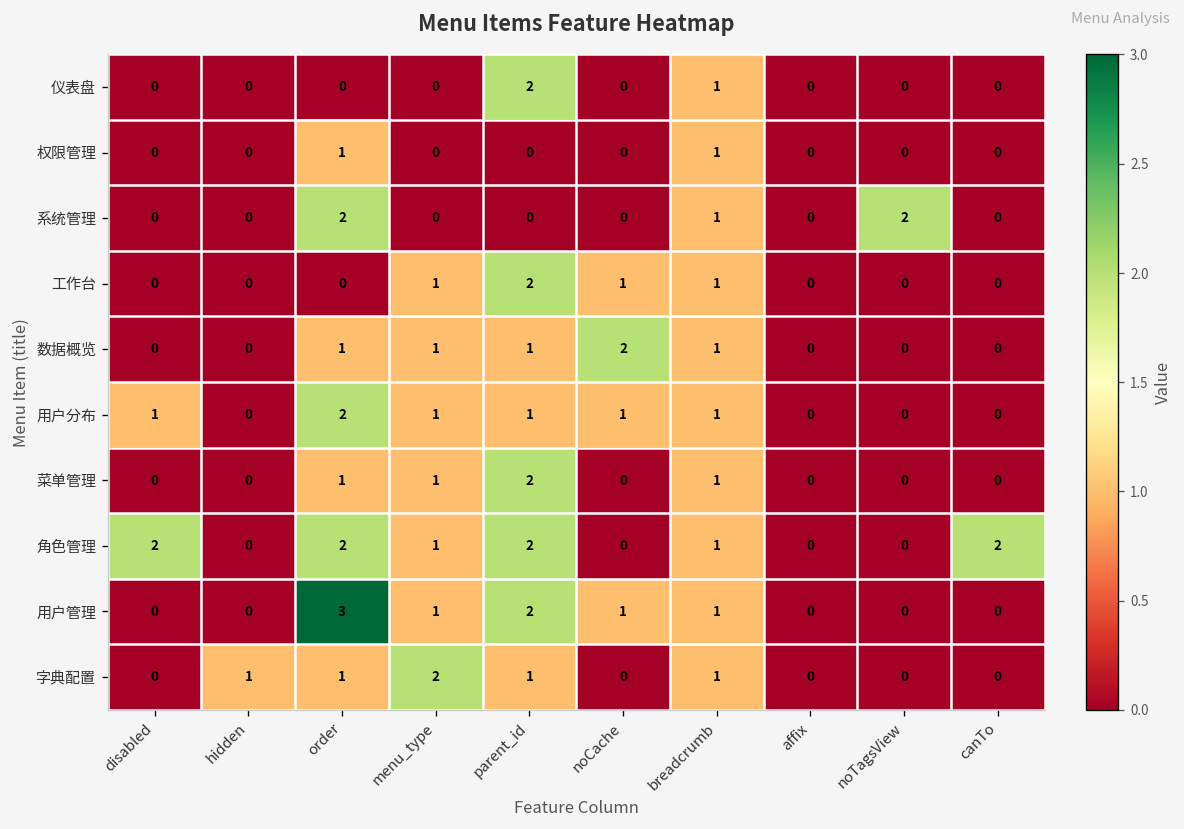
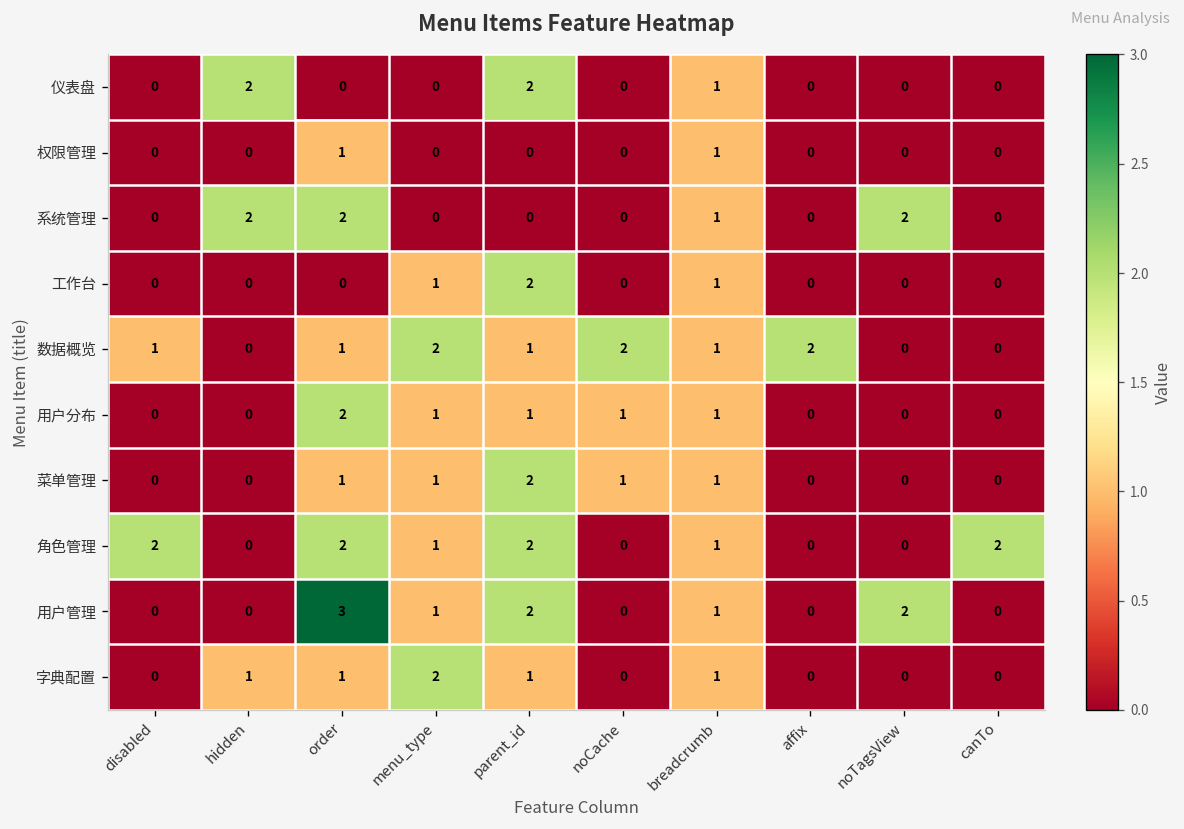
  {
    "仪表盘": {
      "disabled": 0,
-     "hidden": 0,
+     "hidden": 2,
      "order": 0,
      "menu_type": 0,
      "parent_id": 2,
      "noCache": 0,
      "breadcrumb": 1,
      "affix": 0,
      "noTagsView": 0,
      "canTo": 0
    },
    "权限管理": {
      "disabled": 0,
      "hidden": 0,
      "order": 1,
      "menu_type": 0,
      "parent_id": 0,
      "noCache": 0,
      "breadcrumb": 1,
      "affix": 0,
      "noTagsView": 0,
      "canTo": 0
    },
    "系统管理": {
      "disabled": 0,
-     "hidden": 0,
+     "hidden": 2,
      "order": 2,
      "menu_type": 0,
      "parent_id": 0,
      "noCache": 0,
      "breadcrumb": 1,
      "affix": 0,
      "noTagsView": 2,
      "canTo": 0
    },
    "工作台": {
      "disabled": 0,
      "hidden": 0,
      "order": 0,
      "menu_type": 1,
      "parent_id": 2,
-     "noCache": 1,
+     "noCache": 0,
      "breadcrumb": 1,
      "affix": 0,
      "noTagsView": 0,
      "canTo": 0
    },
    "数据概览": {
-     "disabled": 0,
+     "disabled": 1,
      "hidden": 0,
      "order": 1,
-     "menu_type": 1,
+     "menu_type": 2,
      "parent_id": 1,
      "noCache": 2,
      "breadcrumb": 1,
-     "affix": 0,
+     "affix": 2,
      "noTagsView": 0,
      "canTo": 0
    },
    "用户分布": {
-     "disabled": 1,
+     "disabled": 0,
      "hidden": 0,
      "order": 2,
      "menu_type": 1,
      "parent_id": 1,
      "noCache": 1,
      "breadcrumb": 1,
      "affix": 0,
      "noTagsView": 0,
      "canTo": 0
    },
    "菜单管理": {
      "disabled": 0,
      "hidden": 0,
      "order": 1,
      "menu_type": 1,
      "parent_id": 2,
-     "noCache": 0,
+     "noCache": 1,
      "breadcrumb": 1,
      "affix": 0,
      "noTagsView": 0,
      "canTo": 0
    },
    "角色管理": {
      "disabled": 2,
      "hidden": 0,
      "order": 2,
      "menu_type": 1,
      "parent_id": 2,
      "noCache": 0,
      "breadcrumb": 1,
      "affix": 0,
      "noTagsView": 0,
      "canTo": 2
    },
    "用户管理": {
      "disabled": 0,
      "hidden": 0,
      "order": 3,
      "menu_type": 1,
      "parent_id": 2,
-     "noCache": 1,
+     "noCache": 0,
      "breadcrumb": 1,
      "affix": 0,
-     "noTagsView": 0,
+     "noTagsView": 2,
      "canTo": 0
    },
    "字典配置": {
      "disabled": 0,
      "hidden": 1,
      "order": 1,
      "menu_type": 2,
      "parent_id": 1,
      "noCache": 0,
      "breadcrumb": 1,
      "affix": 0,
      "noTagsView": 0,
      "canTo": 0
    }
  }
